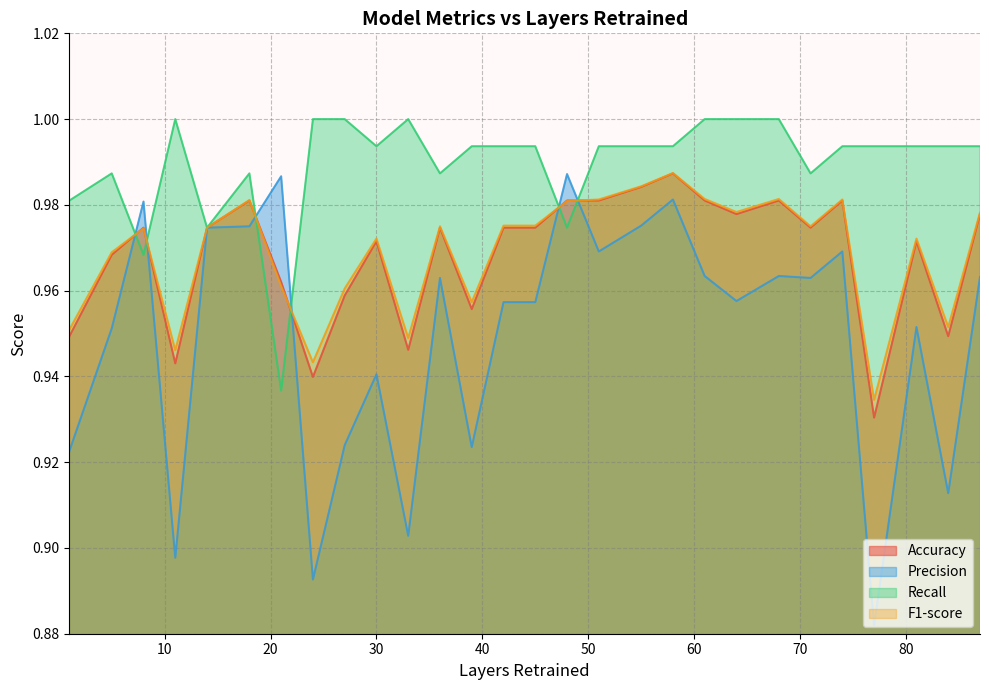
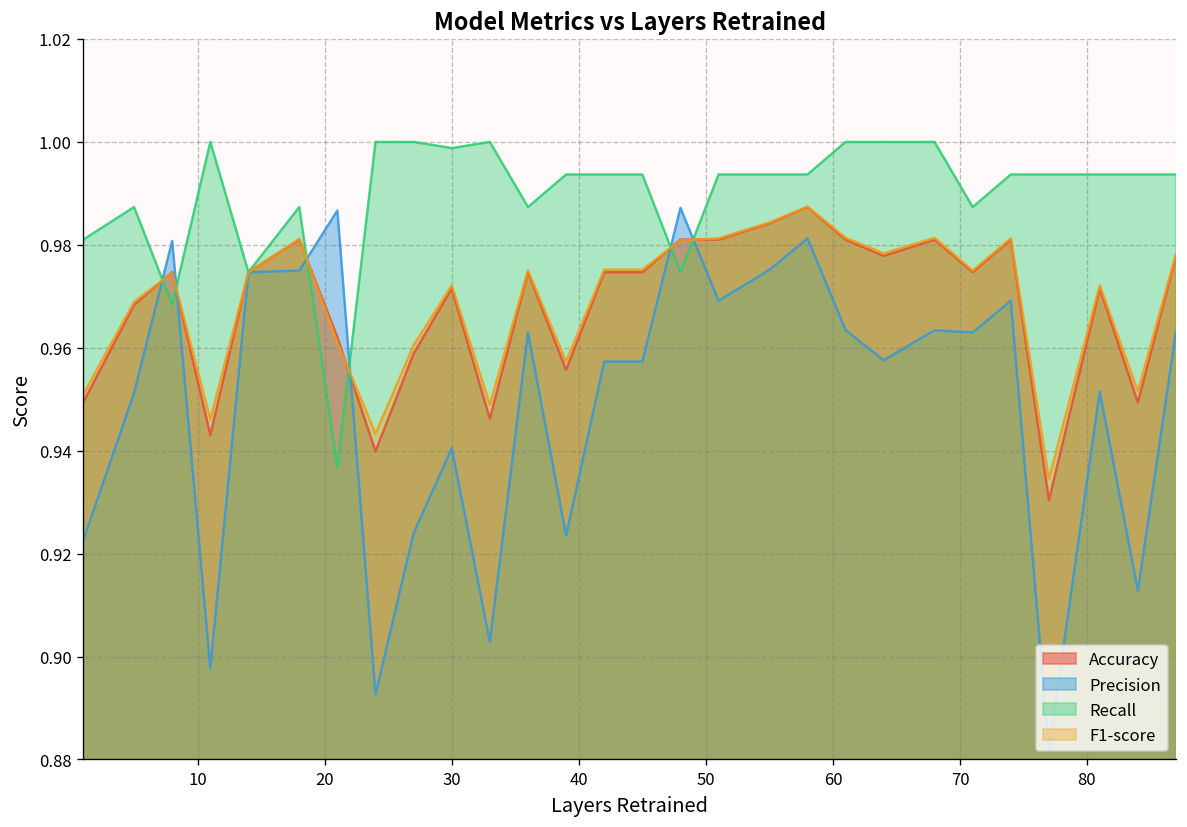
  {
    "Accuracy": {
      "30": 0.972
    },
    "Precision": {
      "30": 0.940
    },
    "Recall": {
-     "30": 0.994
+     "30": 0.999
    },
    "F1-score": {
      "30": 0.972
    }
  }
